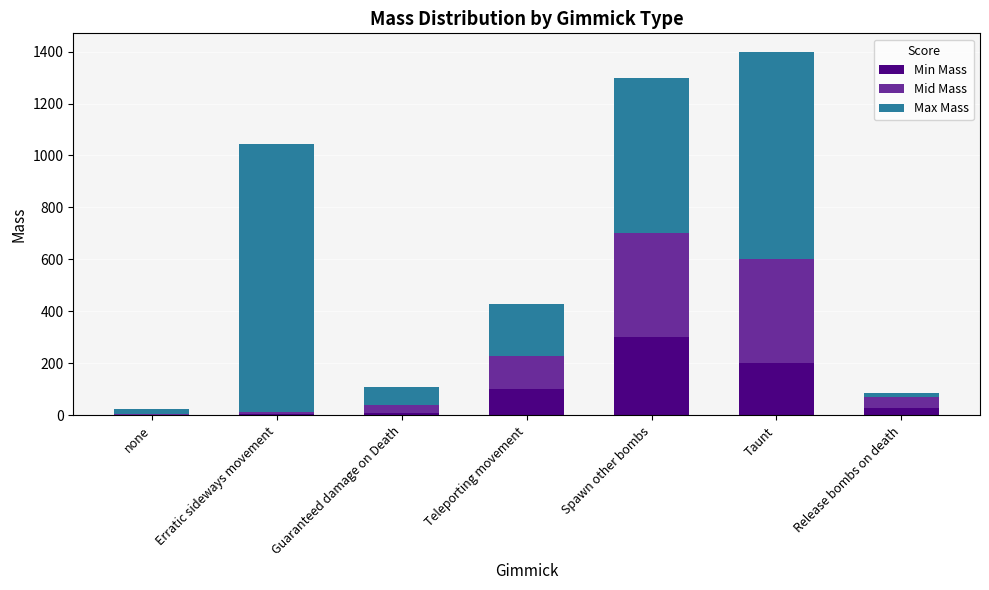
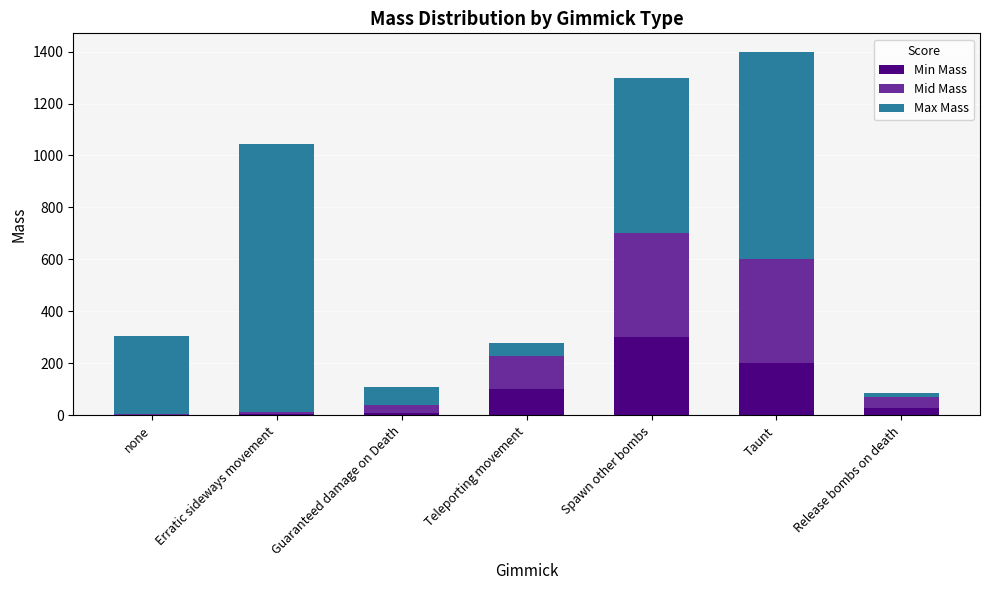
  {
    "Max Mass": {
-     "none": 20,
+     "none": 300,
      "Erratic sideways movement": 1030,
      "Guaranteed damage on Death": 70,
-     "Teleporting movement": 200,
+     "Teleporting movement": 50,
      "Spawn other bombs": 600,
      "Taunt": 800,
      "Release bombs on death": 20
    }
  }
